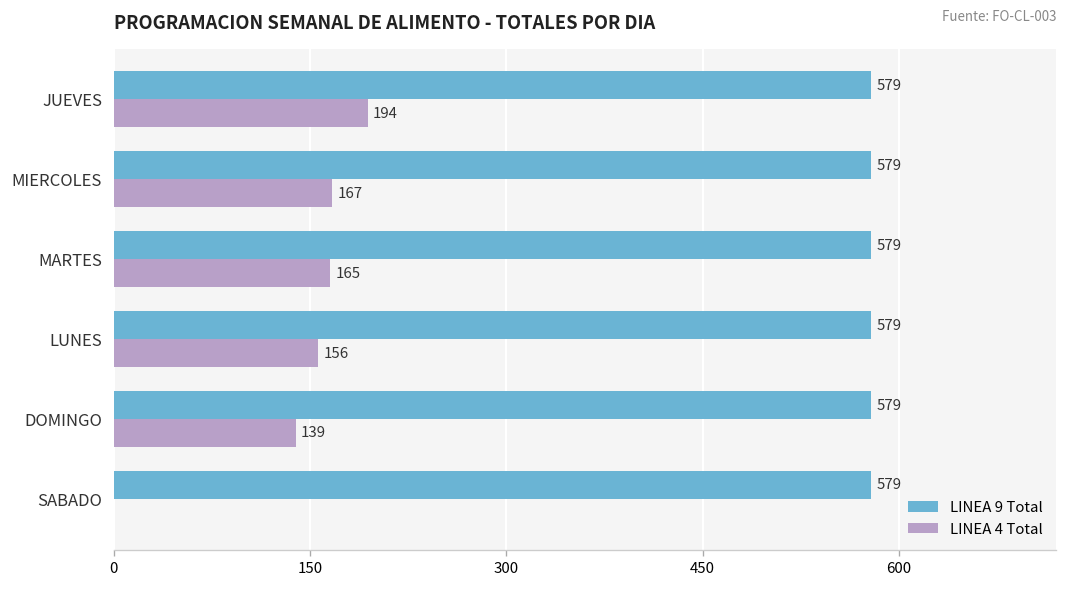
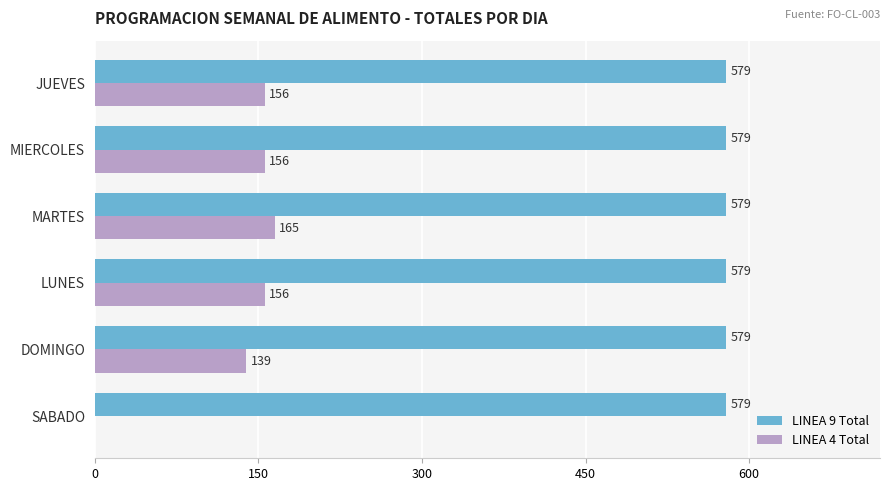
  {
    "LINEA 9 Total": {
      "JUEVES": 579,
      "MIERCOLES": 579,
      "MARTES": 579,
      "LUNES": 579,
      "DOMINGO": 579,
      "SABADO": 579
    },
    "LINEA 4 Total": {
-     "JUEVES": 194,
-     "MIERCOLES": 167,
+     "JUEVES": 156,
+     "MIERCOLES": 156,
      "MARTES": 165,
      "LUNES": 156,
      "DOMINGO": 139
    }
  }
